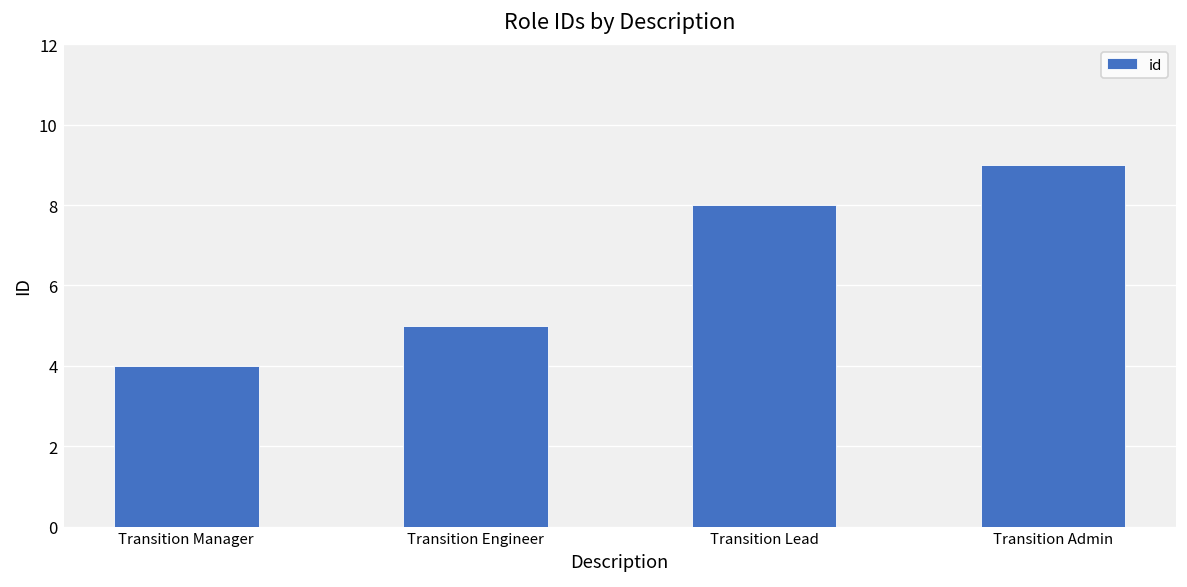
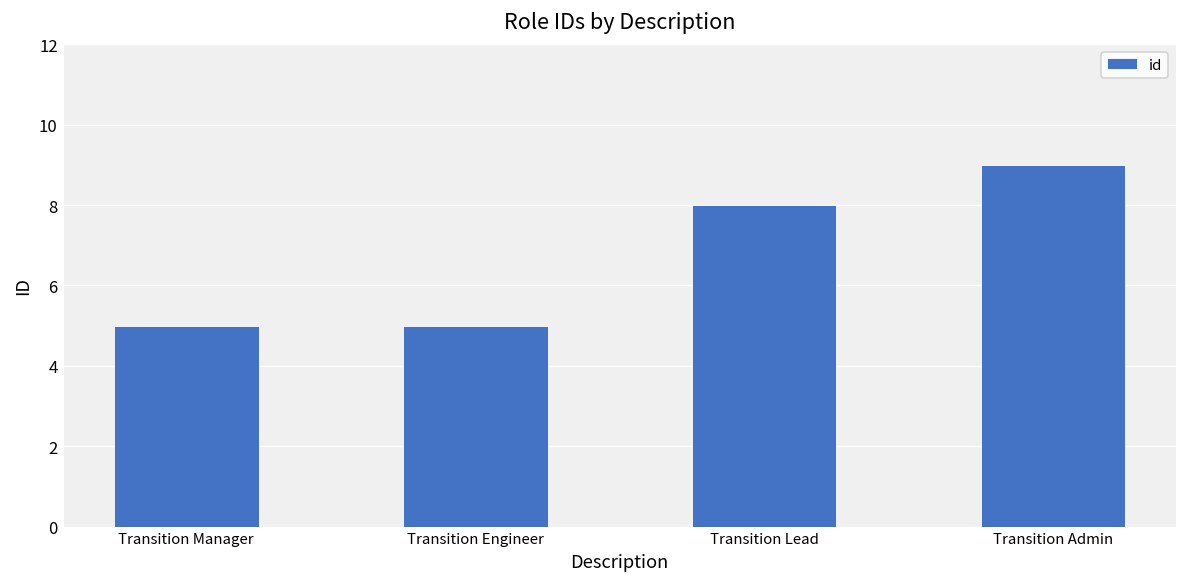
  {
-   "Transition Manager": 4,
+   "Transition Manager": 5,
    "Transition Engineer": 5,
    "Transition Lead": 8,
    "Transition Admin": 9
  }
